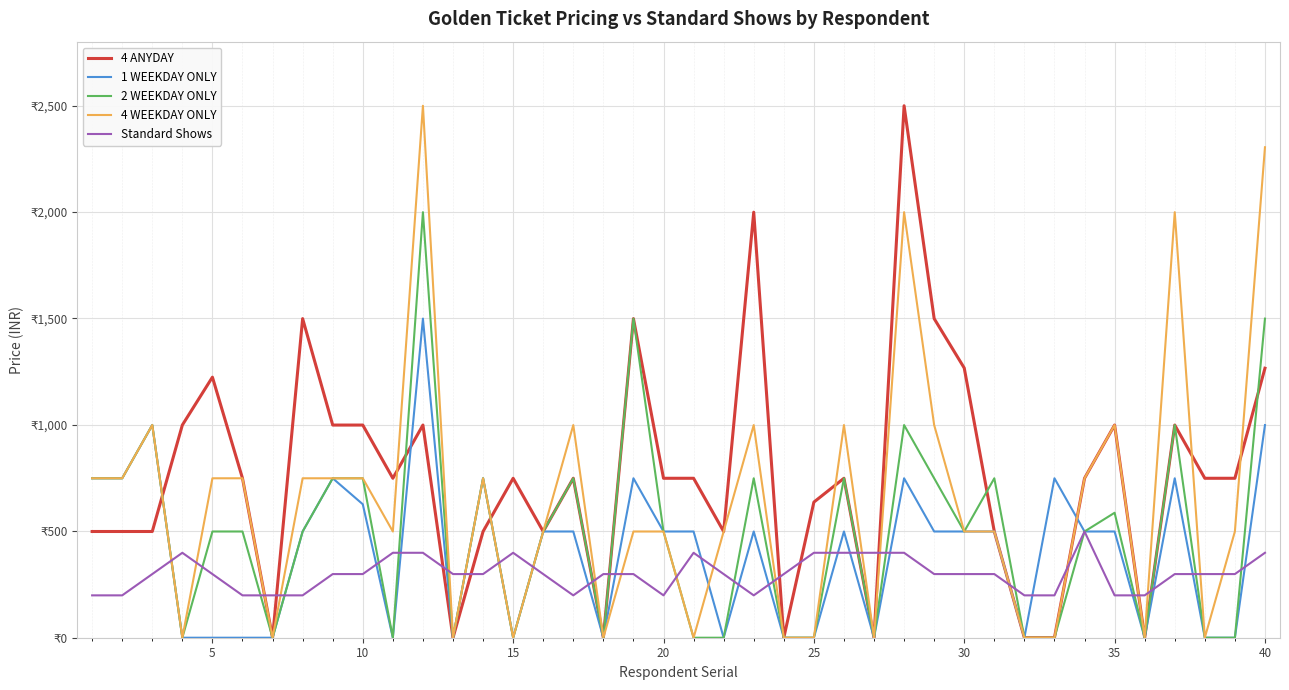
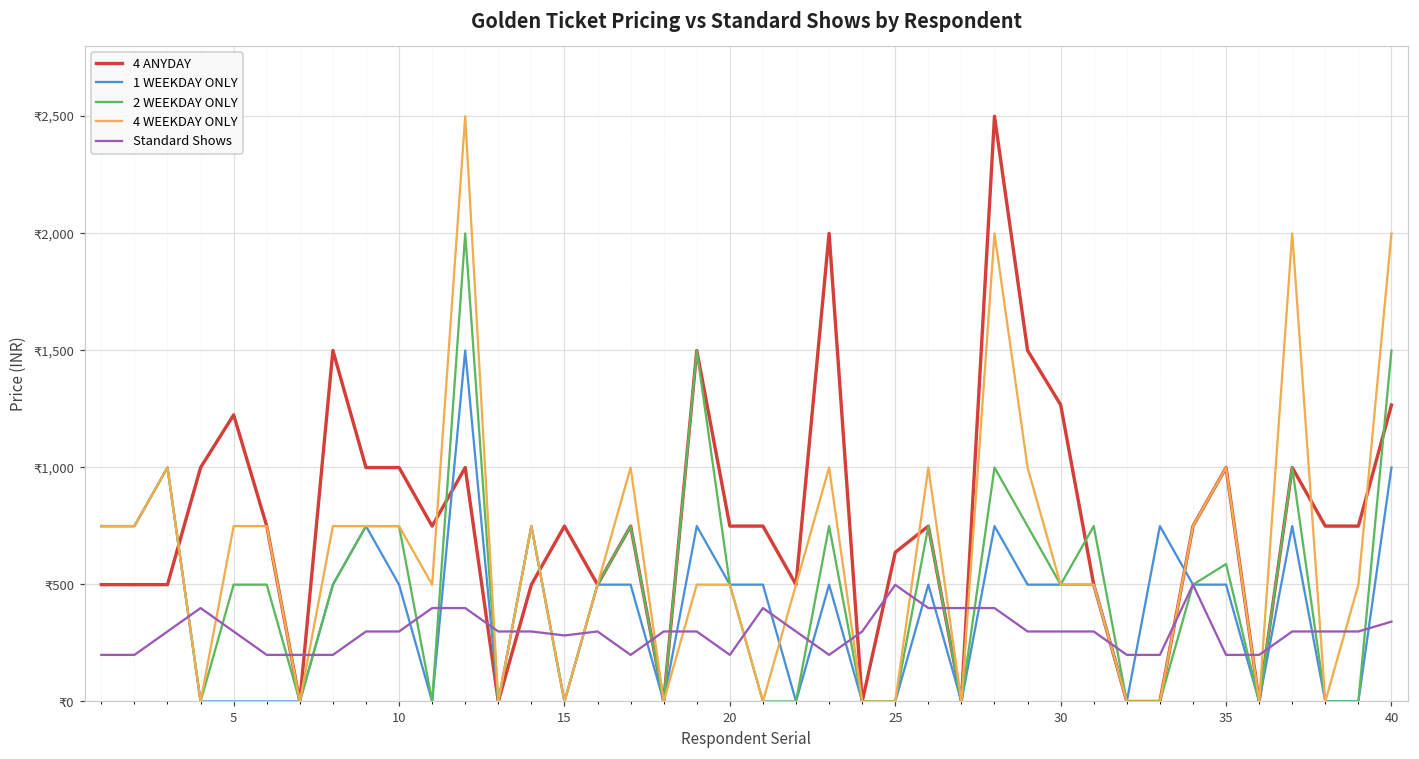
  {
    "4 ANYDAY": {
      "5": "₹1,220",
      "10": "₹1,000",
      "15": "₹750",
      "20": "₹750",
      "25": "₹640",
      "30": "₹1,270",
      "40": "₹1,270"
    },
    "1 WEEKDAY ONLY": {
      "5": "₹0",
-     "10": "₹630",
+     "10": "₹500",
      "35": "₹500",
      "40": "₹1,000"
    },
    "2 WEEKDAY ONLY": {
      "5": "₹500",
      "35": "₹590",
      "40": "₹1,500"
    },
    "4 WEEKDAY ONLY": {
      "5": "₹750",
-     "40": "₹2,300"
+     "40": "₹2,000"
    },
    "Standard Shows": {
      "5": "₹300",
      "10": "₹300",
-     "15": "₹400",
+     "15": "₹280",
      "20": "₹200",
-     "25": "₹400",
+     "25": "₹500",
      "30": "₹300",
      "35": "₹200",
-     "40": "₹400"
+     "40": "₹340"
    }
  }
